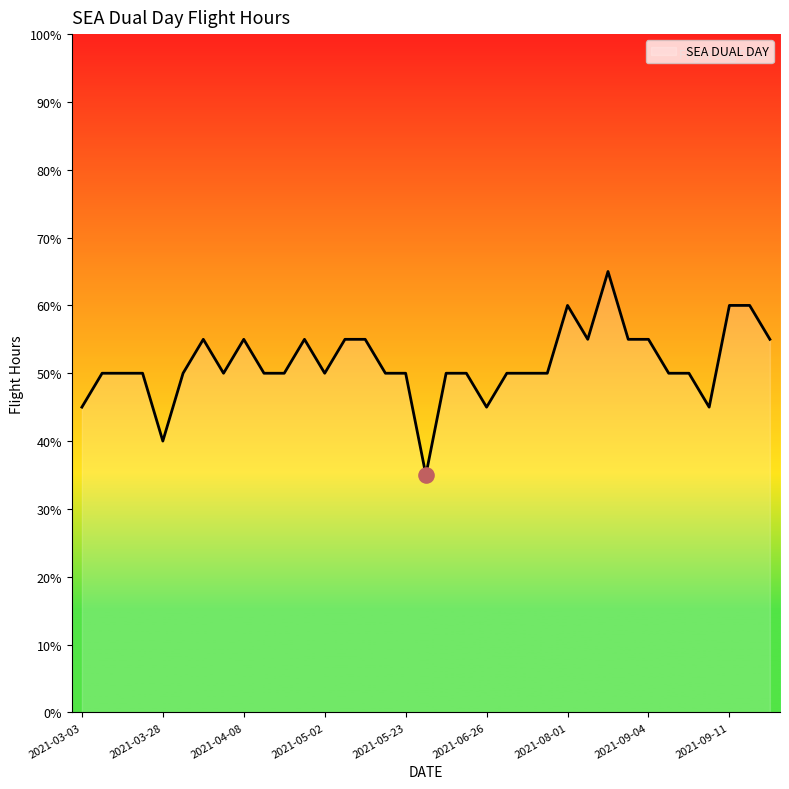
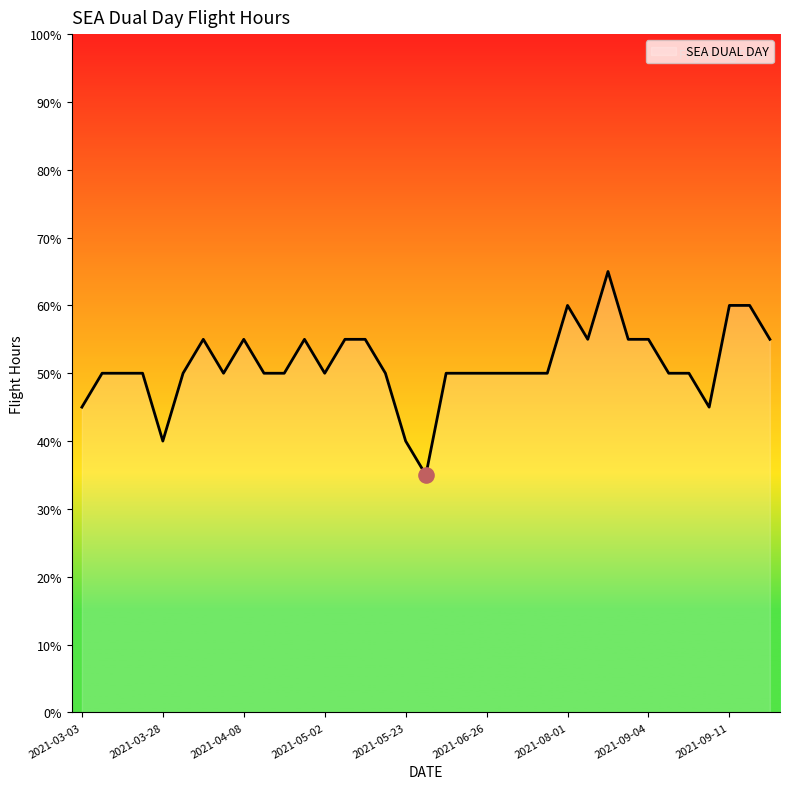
  {
    "SEA DUAL DAY": {
      "2021-03-03": "45%",
      "2021-03-28": "40%",
      "2021-04-08": "55%",
      "2021-05-02": "50%",
-     "2021-05-23": "50%",
-     "2021-06-26": "45%",
+     "2021-05-23": "40%",
+     "2021-06-26": "50%",
      "2021-08-01": "60%",
      "2021-09-04": "55%",
      "2021-09-11": "60%"
    }
  }
